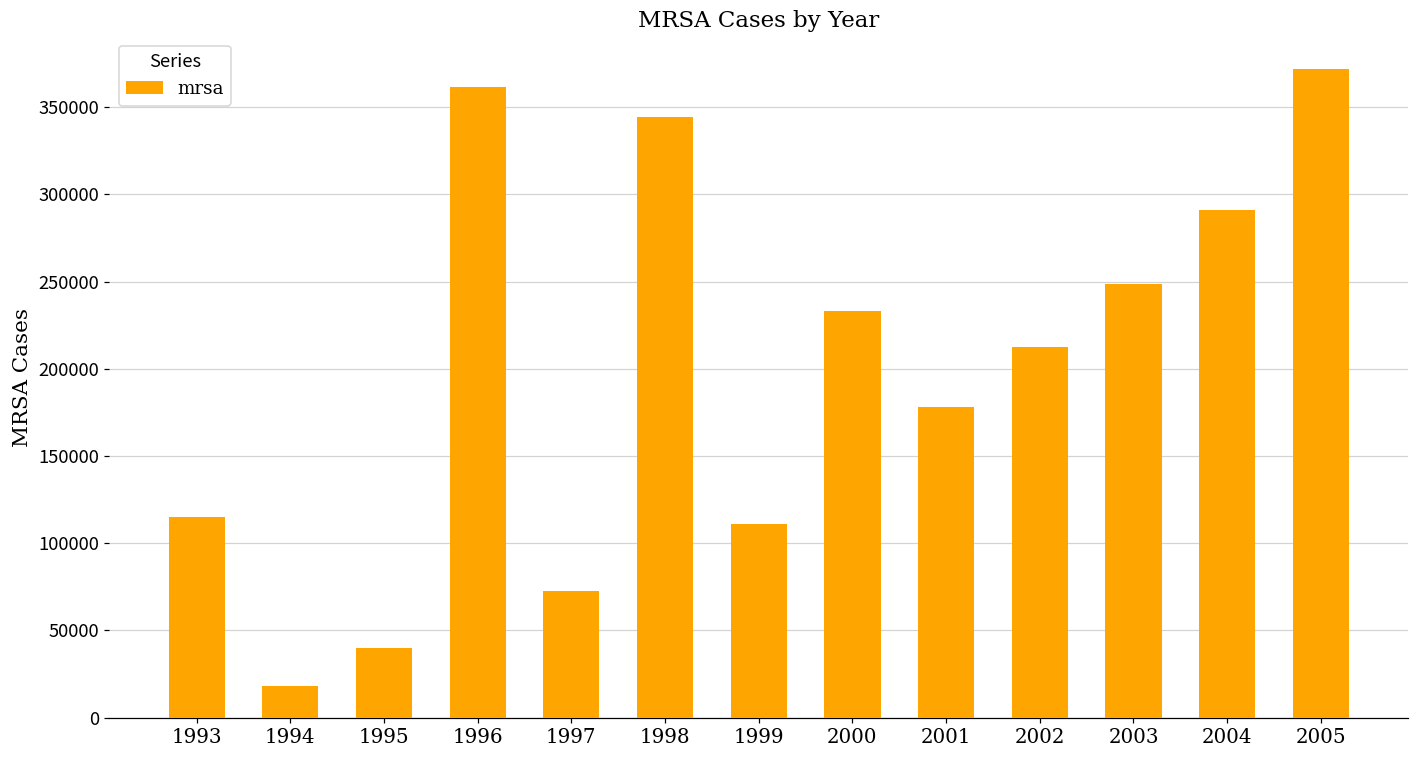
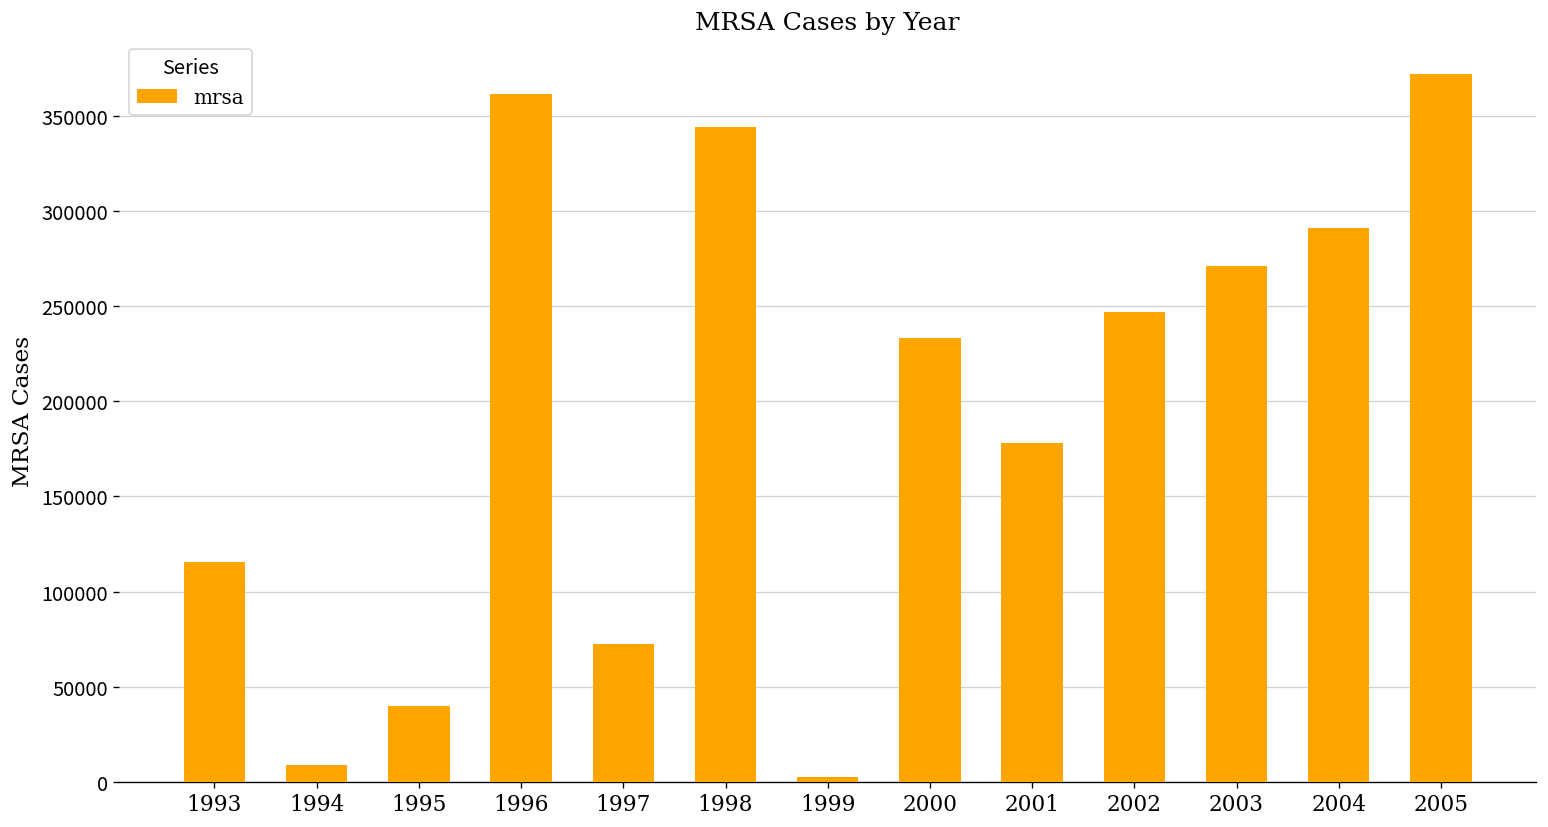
  {
    "1993": 115000,
-   "1994": 18000,
+   "1994": 9000,
    "1995": 40000,
    "1996": 362000,
    "1997": 73000,
    "1998": 344000,
-   "1999": 111000,
+   "1999": 3000,
    "2000": 233000,
    "2001": 178000,
-   "2002": 212000,
-   "2003": 249000,
+   "2002": 247000,
+   "2003": 271000,
    "2004": 291000,
    "2005": 372000
  }
